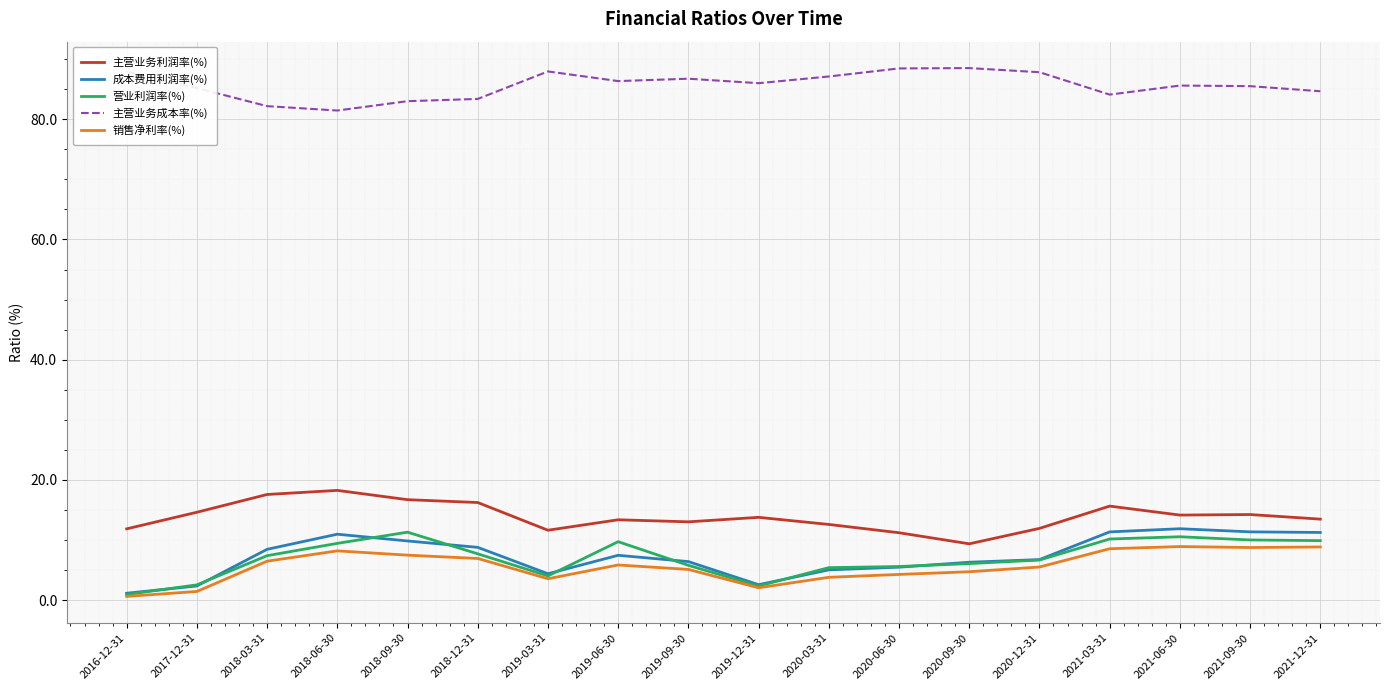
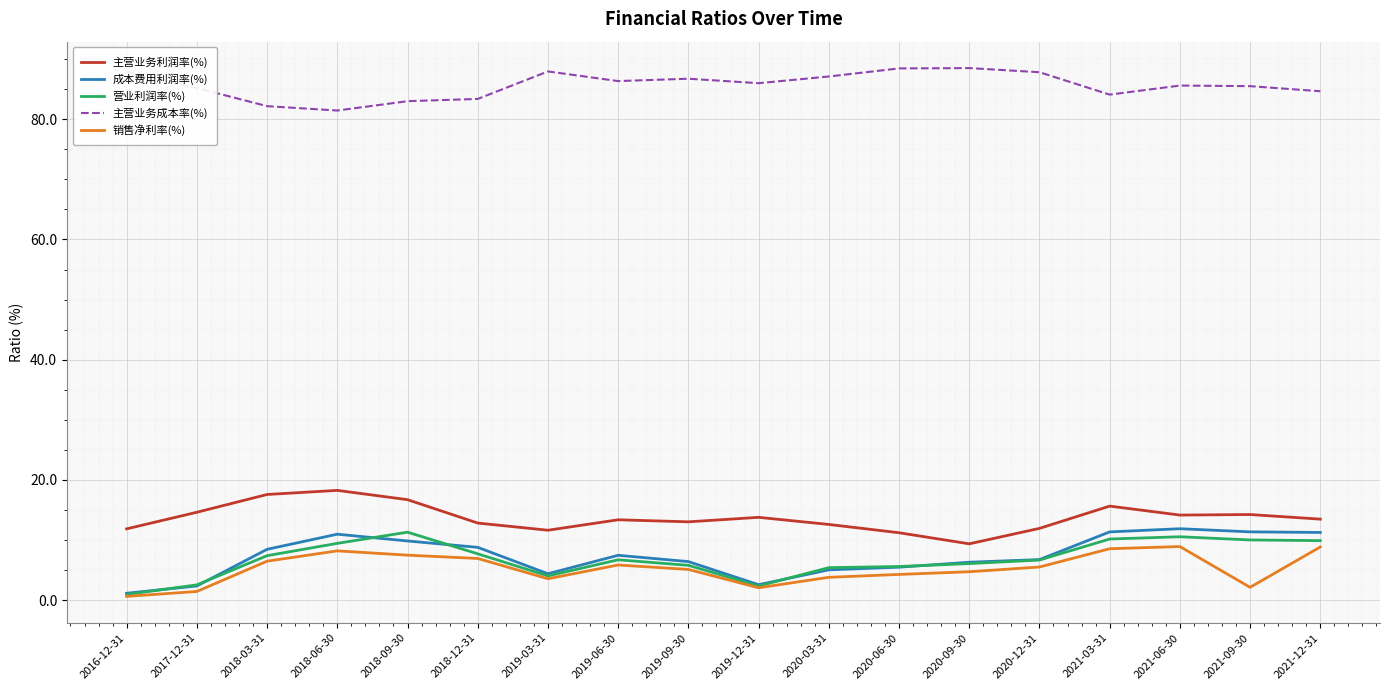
  {
    "主营业务利润率(%)": {
      "2016-12-31": 12,
      "2017-12-31": 15,
      "2018-03-31": 18,
      "2018-06-30": 18,
      "2018-09-30": 17,
-     "2018-12-31": 16,
+     "2018-12-31": 13,
      "2019-03-31": 12,
      "2019-06-30": 13,
      "2019-09-30": 13,
      "2019-12-31": 14,
      "2020-03-31": 13,
      "2020-06-30": 11,
      "2020-09-30": 9,
      "2020-12-31": 12,
      "2021-03-31": 16,
      "2021-06-30": 14,
      "2021-09-30": 14,
      "2021-12-31": 13
    },
    "成本费用利润率(%)": {
      "2018-03-31": 8,
      "2018-06-30": 11,
      "2018-09-30": 10,
      "2018-12-31": 9,
      "2019-06-30": 7,
      "2019-09-30": 6,
      "2021-03-31": 11,
      "2021-06-30": 12,
      "2021-09-30": 11,
      "2021-12-31": 11
    },
    "营业利润率(%)": {
      "2018-03-31": 7,
      "2018-06-30": 9,
      "2018-09-30": 11,
      "2018-12-31": 8,
-     "2019-06-30": 10,
+     "2019-06-30": 7,
      "2019-09-30": 6,
      "2021-03-31": 10,
      "2021-06-30": 11,
      "2021-09-30": 10,
      "2021-12-31": 10
    },
    "主营业务成本率(%)": {
      "2018-03-31": 82,
      "2018-06-30": 81,
      "2018-09-30": 83,
      "2018-12-31": 83,
      "2019-03-31": 88,
      "2019-06-30": 86,
      "2019-09-30": 87,
      "2019-12-31": 86,
      "2020-03-31": 87,
      "2020-06-30": 88,
      "2020-09-30": 89,
      "2020-12-31": 88,
      "2021-03-31": 84,
      "2021-06-30": 86,
      "2021-09-30": 86,
      "2021-12-31": 85
    },
    "销售净利率(%)": {
      "2017-12-31": 1,
      "2018-03-31": 6,
      "2018-06-30": 8,
      "2018-09-30": 7,
      "2018-12-31": 7,
      "2019-03-31": 4,
      "2019-06-30": 6,
      "2019-09-30": 5,
      "2020-03-31": 4,
      "2020-06-30": 4,
      "2020-09-30": 5,
      "2020-12-31": 6,
      "2021-03-31": 9,
      "2021-06-30": 9,
-     "2021-09-30": 9,
+     "2021-09-30": 2,
      "2021-12-31": 9
    }
  }
